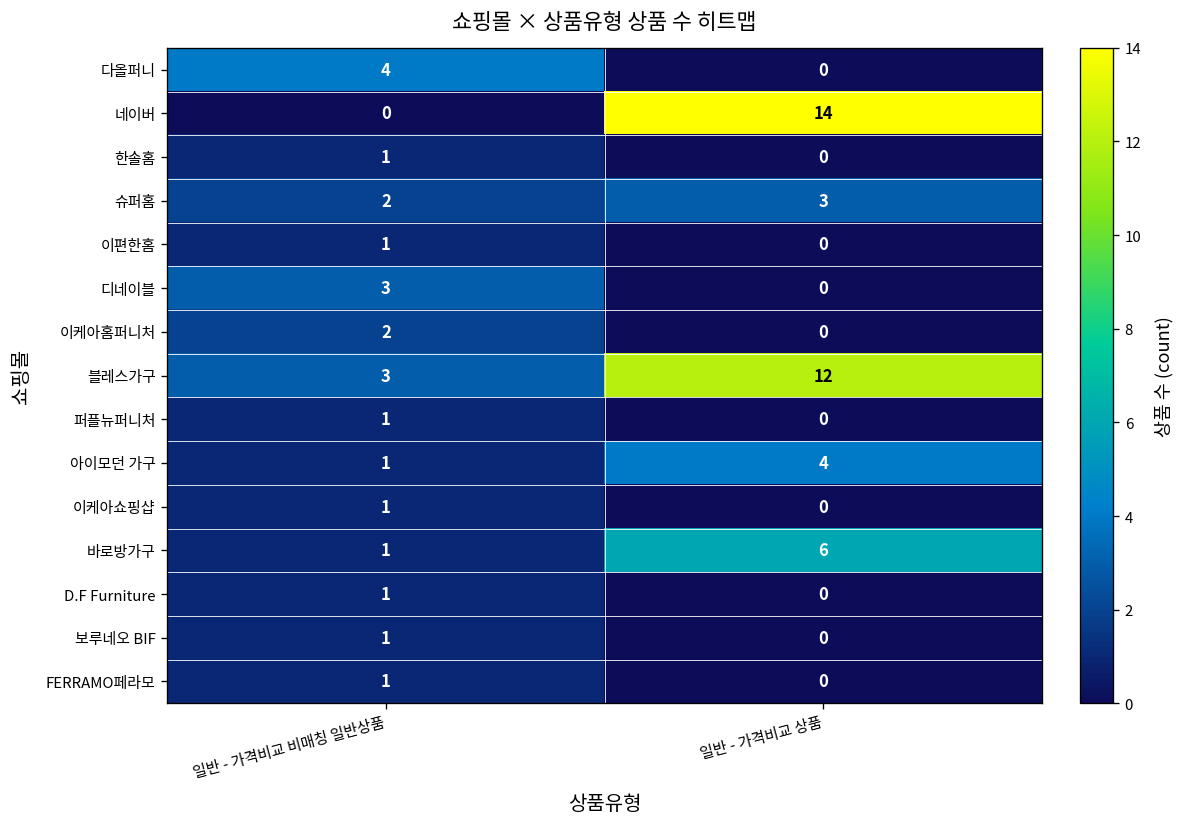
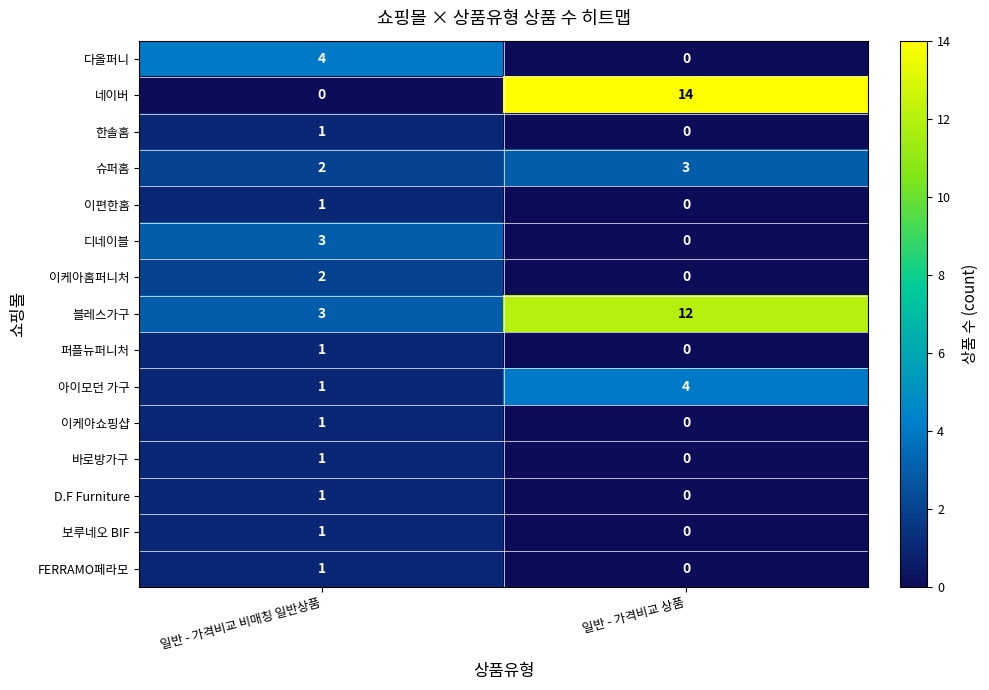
  {
    "다올퍼니": {
      "일반 - 가격비교 비매칭 일반상품": 4,
      "일반 - 가격비교 상품": 0
    },
    "네이버": {
      "일반 - 가격비교 비매칭 일반상품": 0,
      "일반 - 가격비교 상품": 14
    },
    "한솔홈": {
      "일반 - 가격비교 비매칭 일반상품": 1,
      "일반 - 가격비교 상품": 0
    },
    "슈퍼홈": {
      "일반 - 가격비교 비매칭 일반상품": 2,
      "일반 - 가격비교 상품": 3
    },
    "이편한홈": {
      "일반 - 가격비교 비매칭 일반상품": 1,
      "일반 - 가격비교 상품": 0
    },
    "디네이블": {
      "일반 - 가격비교 비매칭 일반상품": 3,
      "일반 - 가격비교 상품": 0
    },
    "이케아홈퍼니처": {
      "일반 - 가격비교 비매칭 일반상품": 2,
      "일반 - 가격비교 상품": 0
    },
    "블레스가구": {
      "일반 - 가격비교 비매칭 일반상품": 3,
      "일반 - 가격비교 상품": 12
    },
    "퍼플뉴퍼니처": {
      "일반 - 가격비교 비매칭 일반상품": 1,
      "일반 - 가격비교 상품": 0
    },
    "아이모던 가구": {
      "일반 - 가격비교 비매칭 일반상품": 1,
      "일반 - 가격비교 상품": 4
    },
    "이케아쇼핑샵": {
      "일반 - 가격비교 비매칭 일반상품": 1,
      "일반 - 가격비교 상품": 0
    },
    "바로방가구": {
      "일반 - 가격비교 비매칭 일반상품": 1,
-     "일반 - 가격비교 상품": 6
+     "일반 - 가격비교 상품": 0
    },
    "D.F Furniture": {
      "일반 - 가격비교 비매칭 일반상품": 1,
      "일반 - 가격비교 상품": 0
    },
    "보루네오 BIF": {
      "일반 - 가격비교 비매칭 일반상품": 1,
      "일반 - 가격비교 상품": 0
    },
    "FERRAMO페라모": {
      "일반 - 가격비교 비매칭 일반상품": 1,
      "일반 - 가격비교 상품": 0
    }
  }
